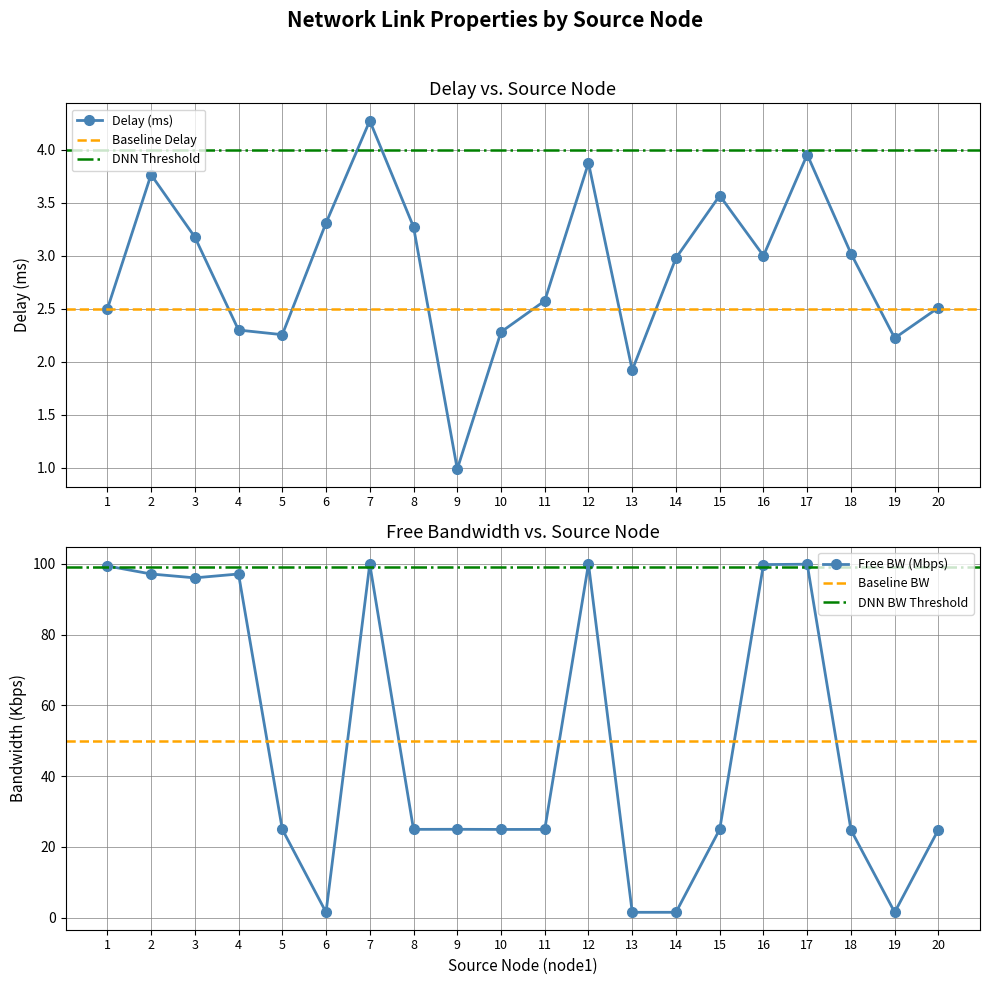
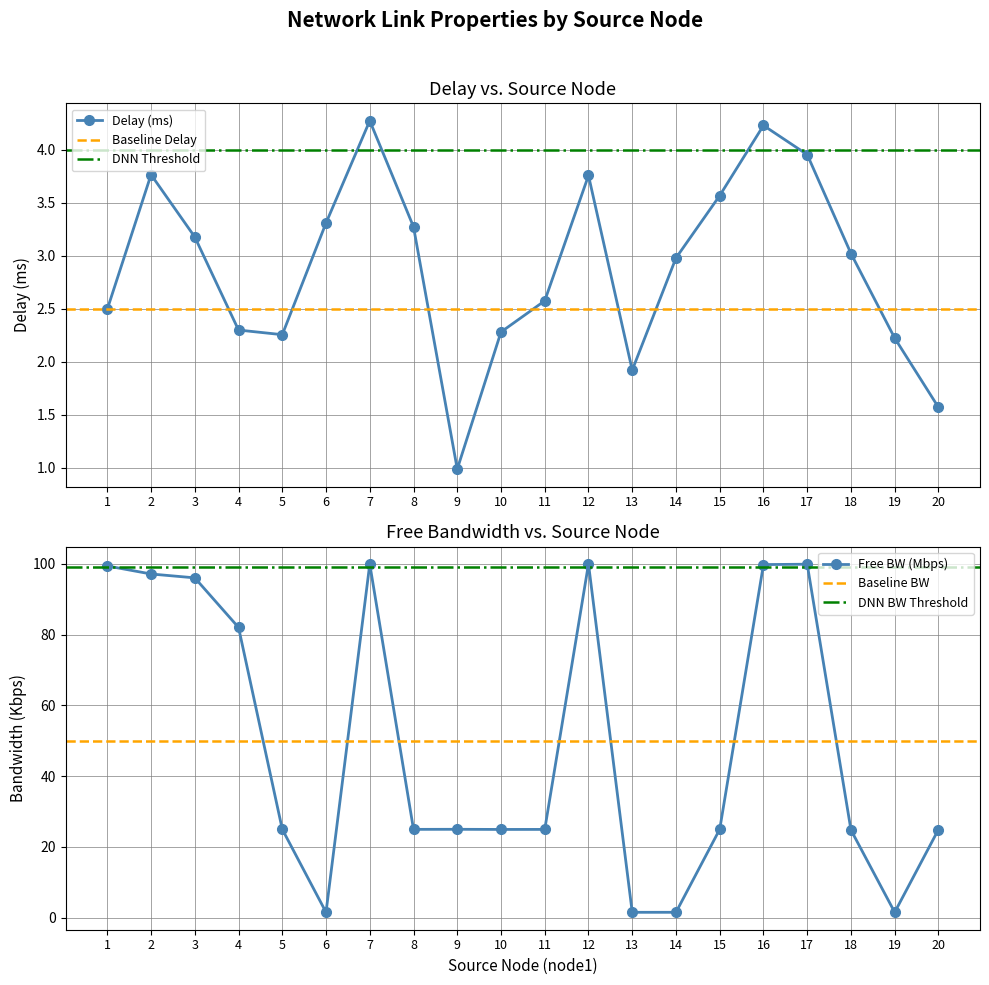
  {
    "Delay vs. Source Node": {
      "1": 2.50,
      "2": 3.77,
      "3": 3.18,
      "4": 2.30,
      "5": 2.26,
      "6": 3.31,
      "7": 4.27,
      "8": 3.27,
      "9": 0.99,
      "10": 2.28,
      "11": 2.58,
-     "12": 3.88,
+     "12": 3.76,
      "13": 1.92,
      "14": 2.98,
      "15": 3.57,
-     "16": 3.00,
+     "16": 4.23,
      "17": 3.95,
      "18": 3.02,
      "19": 2.22,
-     "20": 2.51
+     "20": 1.57
    },
    "Free Bandwidth vs. Source Node": {
      "1": 99,
      "2": 97,
      "3": 96,
-     "4": 97,
+     "4": 82,
      "5": 25,
      "6": 2,
      "7": 100,
      "8": 25,
      "9": 25,
      "10": 25,
      "11": 25,
      "12": 100,
      "13": 2,
      "14": 2,
      "15": 25,
      "16": 100,
      "17": 100,
      "18": 25,
      "19": 2,
      "20": 25
    }
  }
